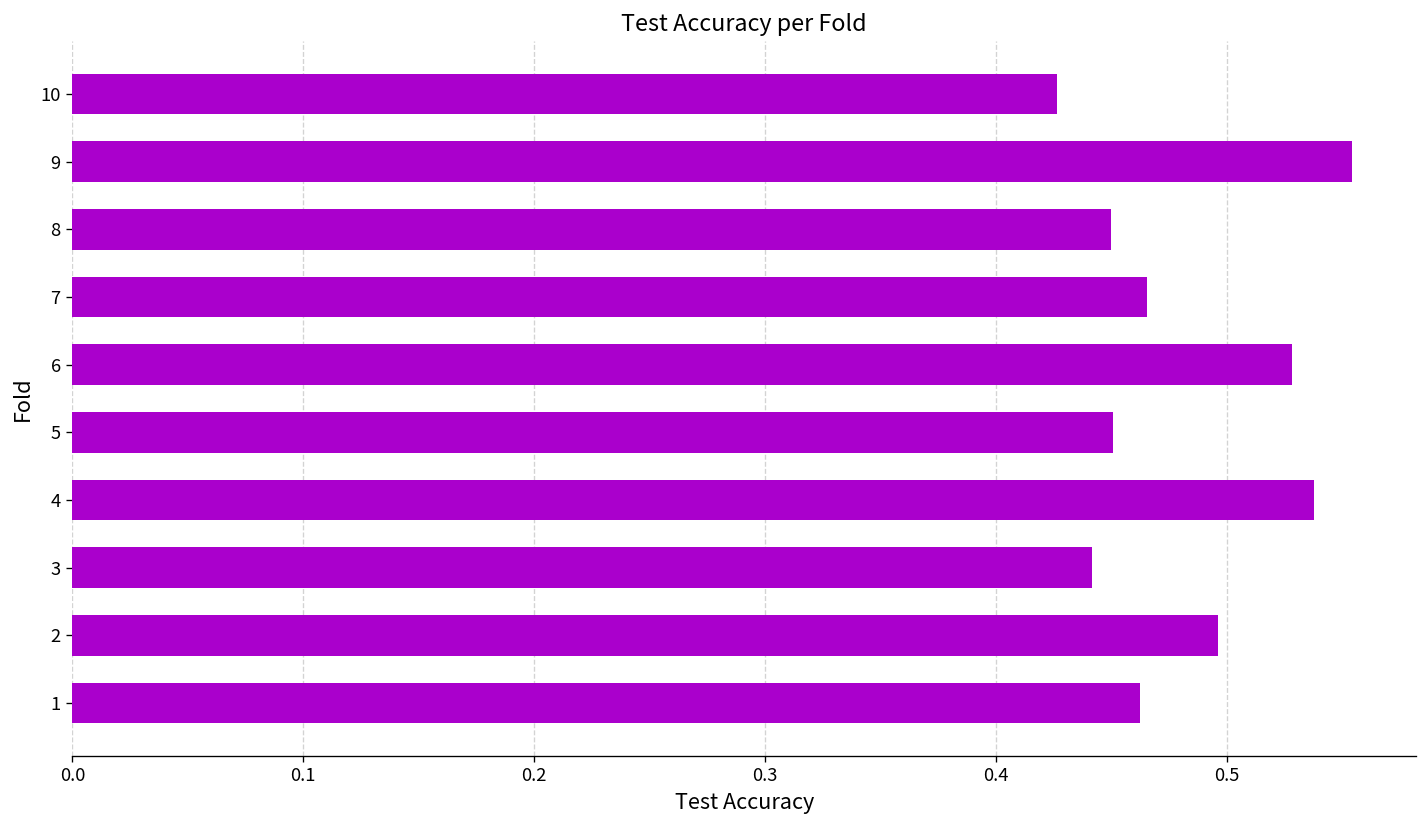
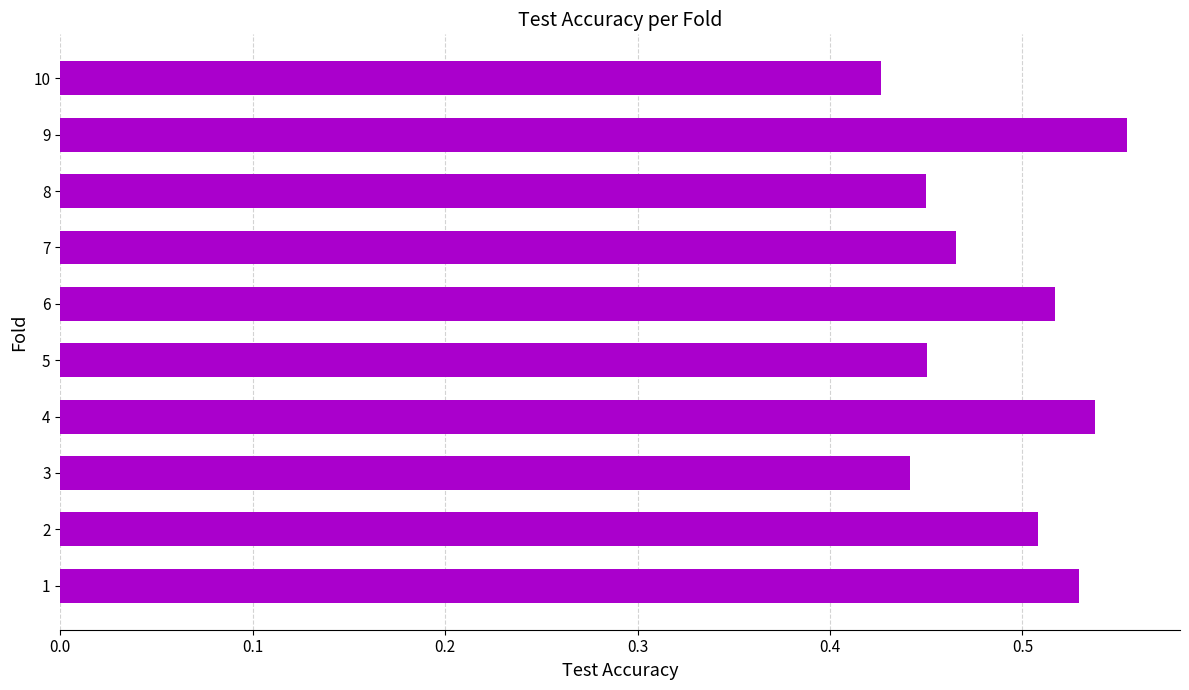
  {
    "10": 0.427,
    "9": 0.554,
    "8": 0.450,
    "7": 0.465,
-   "6": 0.528,
+   "6": 0.517,
    "5": 0.451,
    "4": 0.538,
    "3": 0.442,
-   "2": 0.496,
-   "1": 0.462
+   "2": 0.508,
+   "1": 0.529
  }
